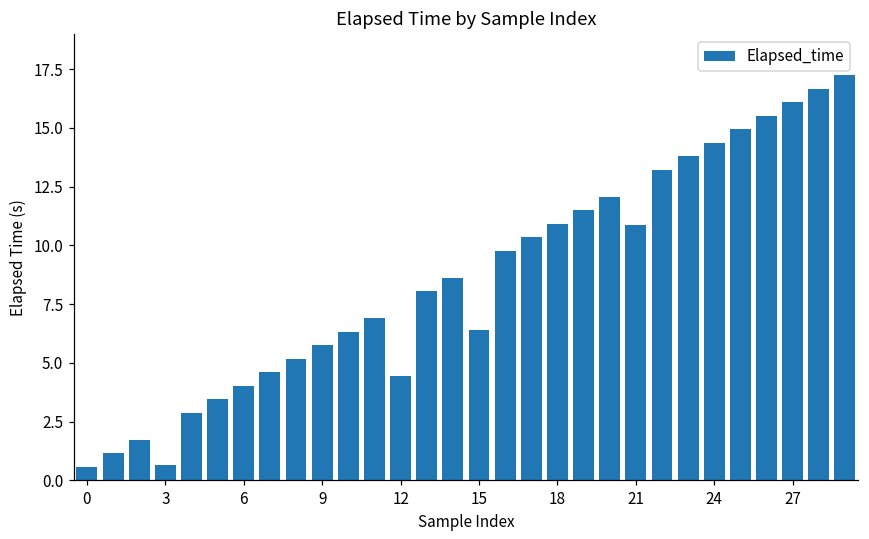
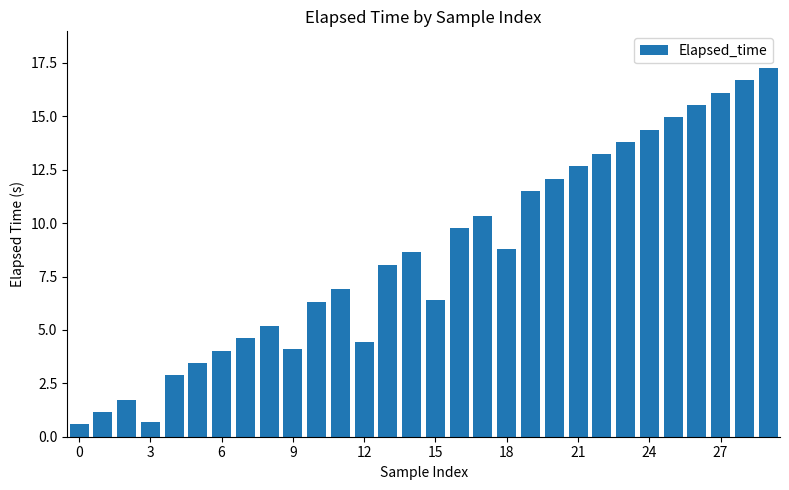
  {
    "0": 0.6,
    "3": 0.7,
    "6": 4.0,
-   "9": 5.7,
+   "9": 4.1,
    "12": 4.4,
    "15": 6.4,
-   "18": 10.9,
-   "21": 10.9,
+   "18": 8.8,
+   "21": 12.7,
    "24": 14.4,
    "27": 16.1
  }
